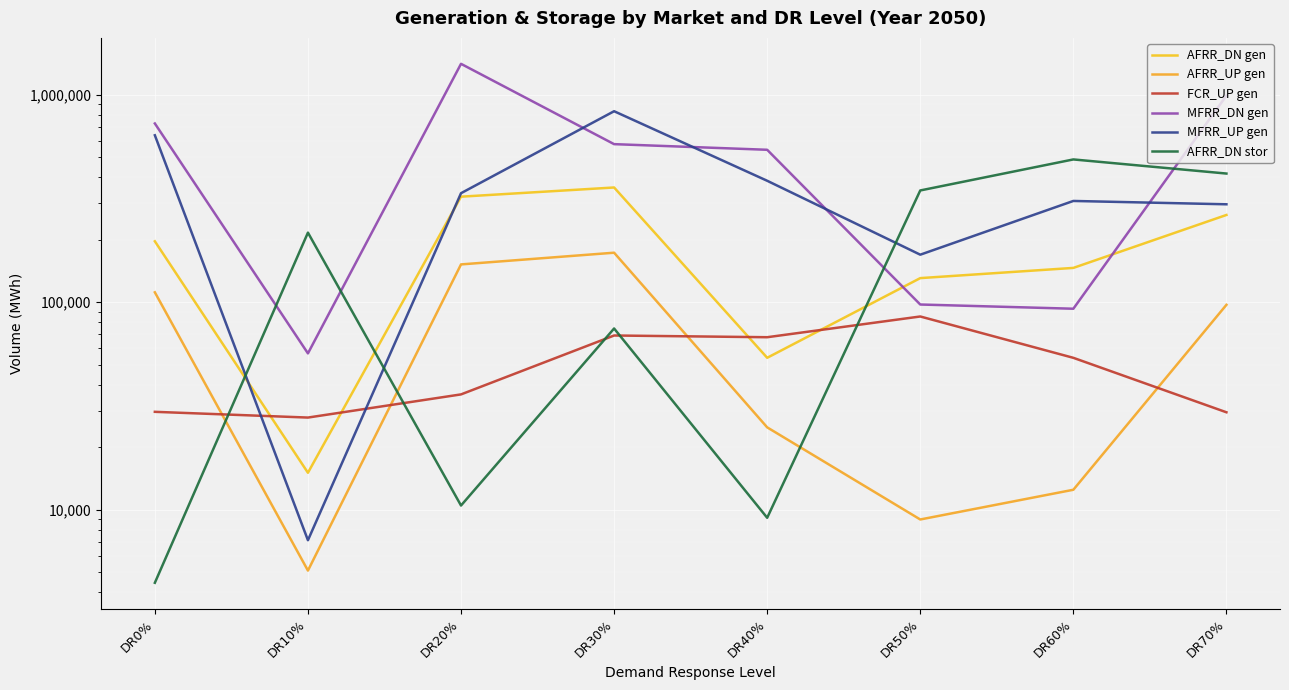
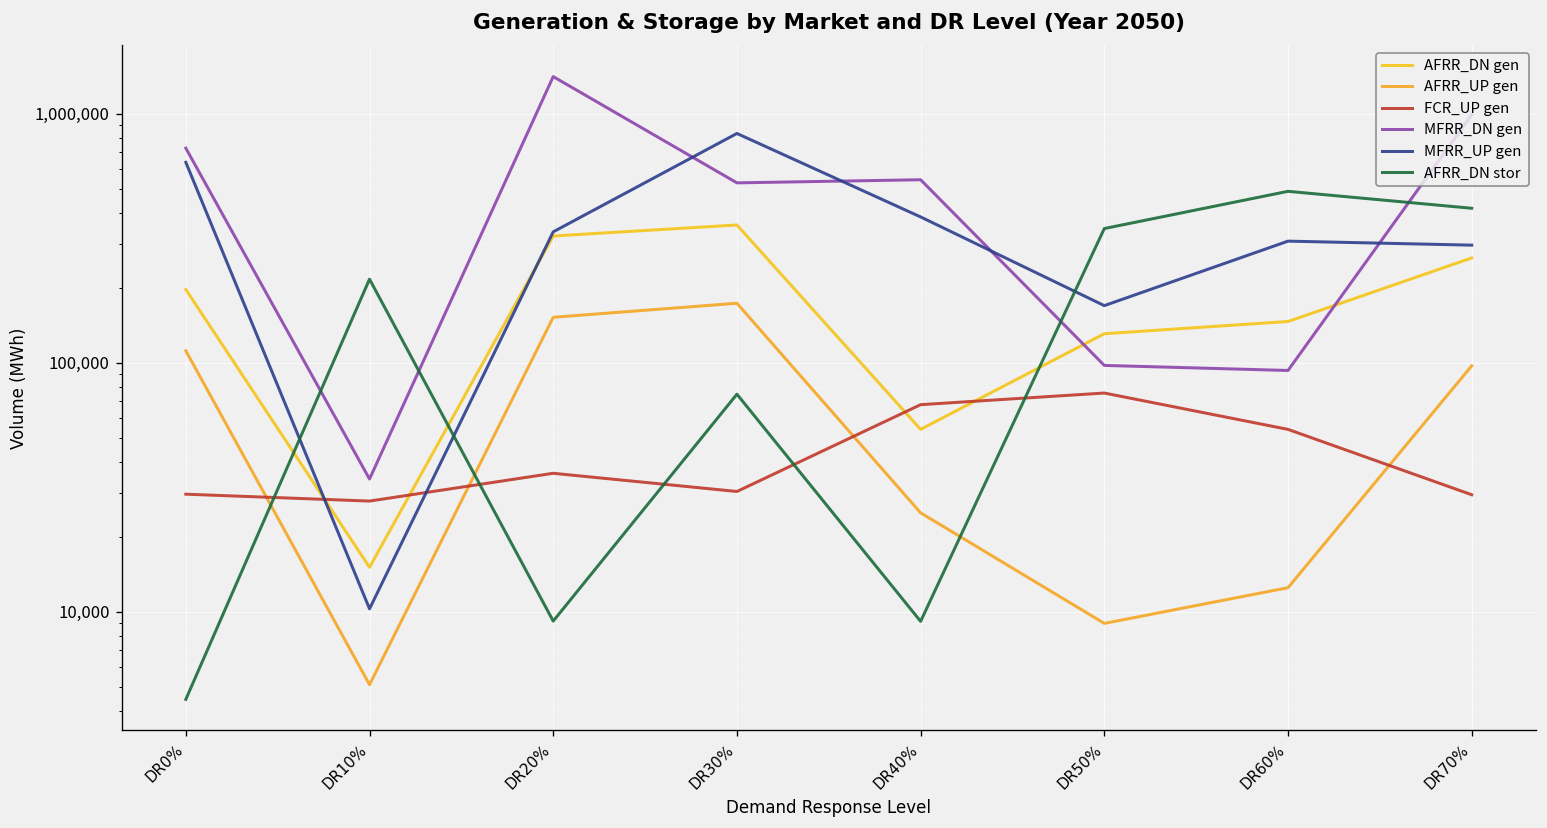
  {
    "FCR_UP gen": {
      "DR0%": "30,000",
      "DR10%": "28,000",
      "DR20%": "36,000",
-     "DR30%": "69,000",
+     "DR30%": "30,000",
      "DR40%": "68,000",
-     "DR50%": "85,000",
+     "DR50%": "75,000",
      "DR60%": "54,000",
      "DR70%": "29,000"
    },
    "MFRR_DN gen": {
      "DR0%": "730,000",
-     "DR10%": "57,000",
+     "DR10%": "34,000",
      "DR20%": "1,400,000",
-     "DR30%": "580,000",
+     "DR30%": "530,000",
      "DR40%": "540,000",
      "DR50%": "100,000",
      "DR60%": "90,000"
    },
    "MFRR_UP gen": {
      "DR0%": "640,000",
-     "DR10%": "7,100",
+     "DR10%": "10,000",
      "DR20%": "330,000",
      "DR30%": "830,000",
      "DR40%": "380,000",
      "DR50%": "170,000",
      "DR60%": "310,000",
      "DR70%": "300,000"
    },
    "AFRR_DN stor": {
      "DR0%": "4,400",
      "DR10%": "220,000",
-     "DR20%": "10,000",
+     "DR20%": "9,000",
      "DR30%": "75,000",
      "DR40%": "9,000",
      "DR50%": "350,000",
      "DR60%": "490,000",
      "DR70%": "420,000"
    }
  }
